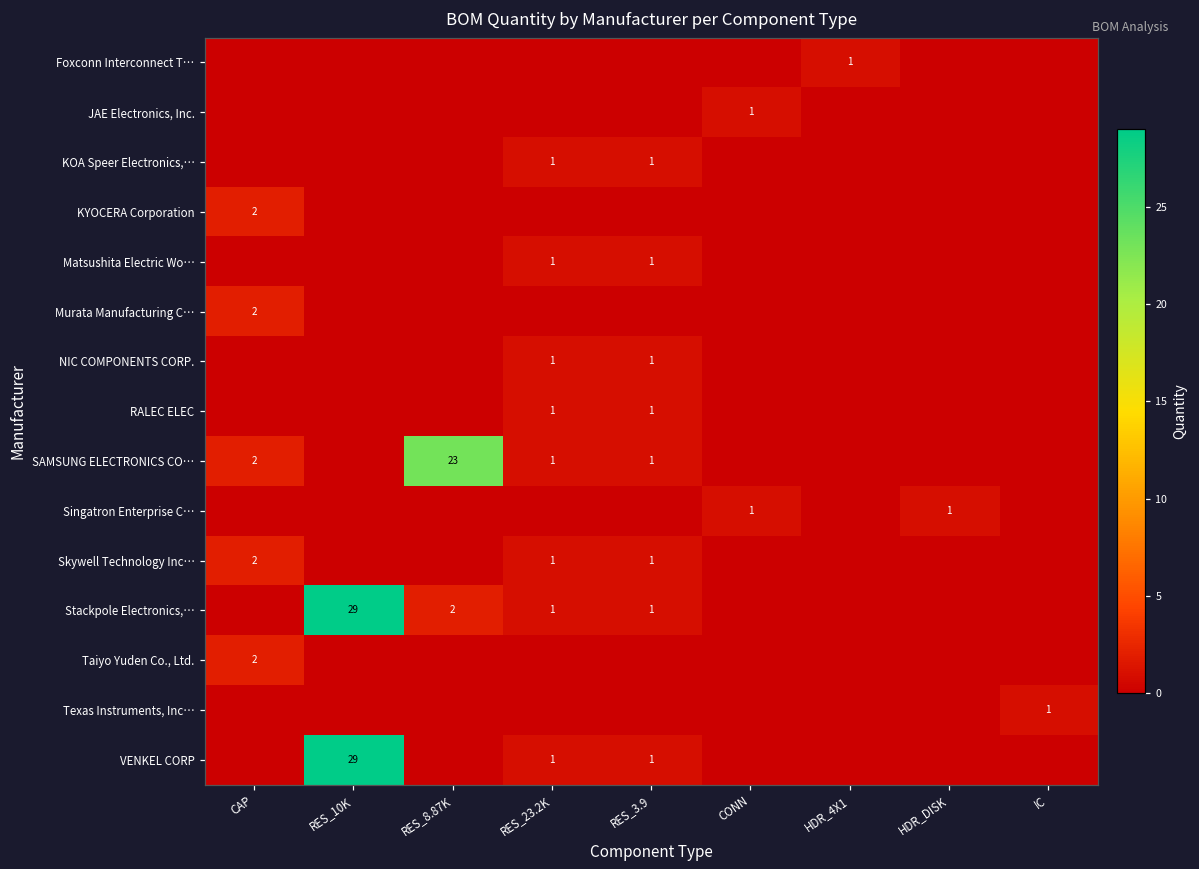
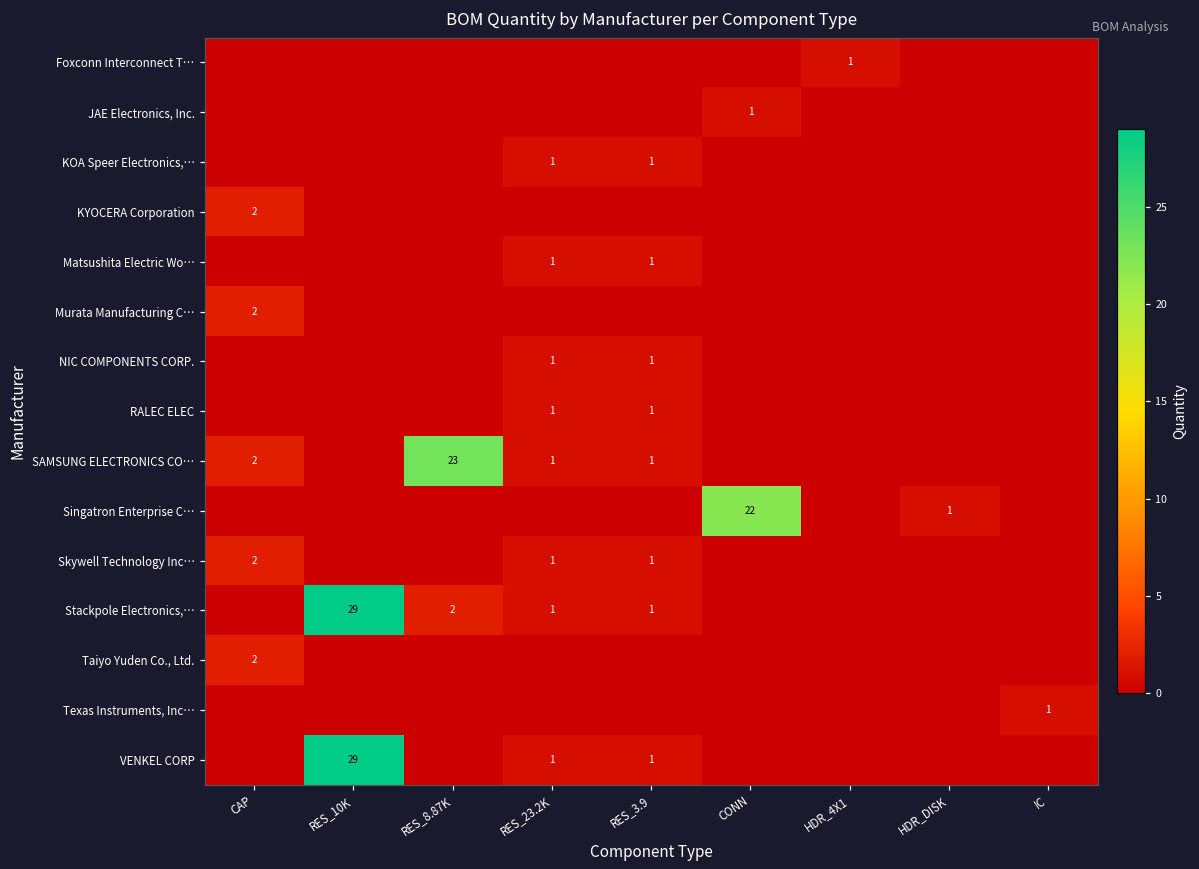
  {
    "Foxconn Interconnect T…": {
      "HDR_4X1": 1
    },
    "JAE Electronics, Inc.": {
      "CONN": 1
    },
    "KOA Speer Electronics,…": {
      "RES_23.2K": 1,
      "RES_3.9": 1
    },
    "KYOCERA Corporation": {
      "CAP": 2
    },
    "Matsushita Electric Wo…": {
      "RES_23.2K": 1,
      "RES_3.9": 1
    },
    "Murata Manufacturing C…": {
      "CAP": 2
    },
    "NIC COMPONENTS CORP.": {
      "RES_23.2K": 1,
      "RES_3.9": 1
    },
    "RALEC ELEC": {
      "RES_23.2K": 1,
      "RES_3.9": 1
    },
    "SAMSUNG ELECTRONICS CO…": {
      "CAP": 2,
      "RES_8.87K": 23,
      "RES_23.2K": 1,
      "RES_3.9": 1
    },
    "Singatron Enterprise C…": {
-     "CONN": 1,
+     "CONN": 22,
      "HDR_DISK": 1
    },
    "Skywell Technology Inc…": {
      "CAP": 2,
      "RES_23.2K": 1,
      "RES_3.9": 1
    },
    "Stackpole Electronics,…": {
      "RES_10K": 29,
      "RES_8.87K": 2,
      "RES_23.2K": 1,
      "RES_3.9": 1
    },
    "Taiyo Yuden Co., Ltd.": {
      "CAP": 2
    },
    "Texas Instruments, Inc…": {
      "IC": 1
    },
    "VENKEL CORP": {
      "RES_10K": 29,
      "RES_23.2K": 1,
      "RES_3.9": 1
    }
  }
